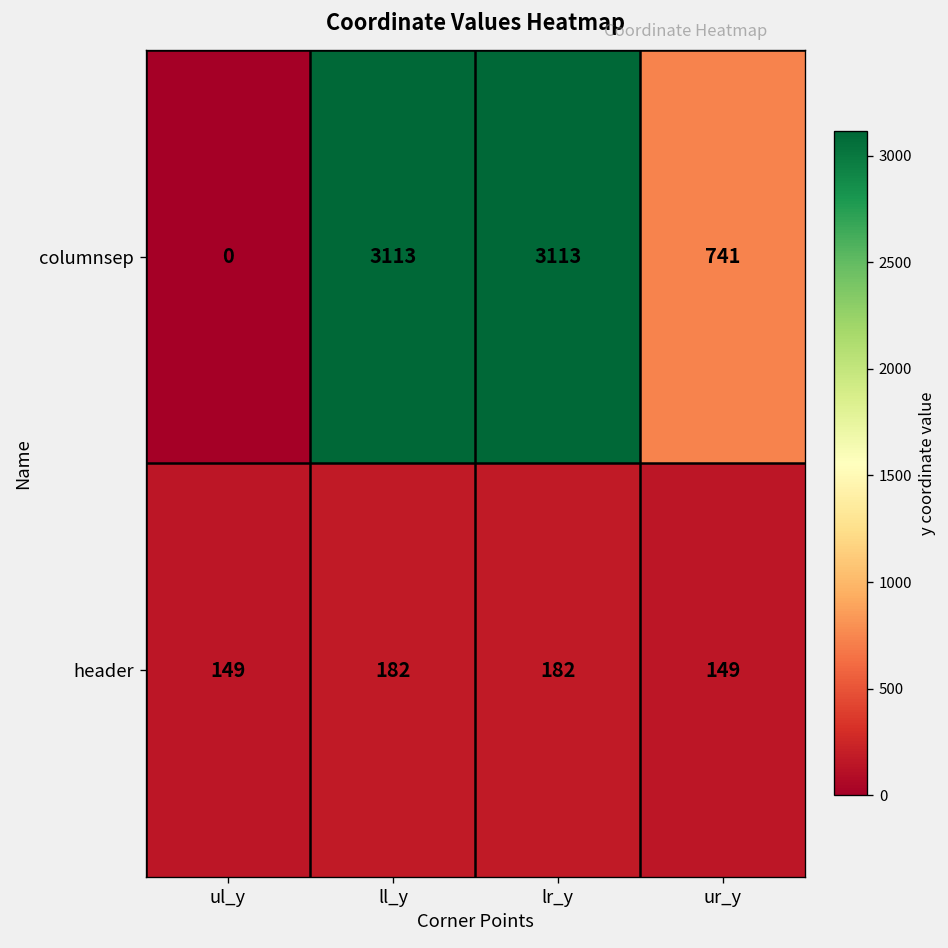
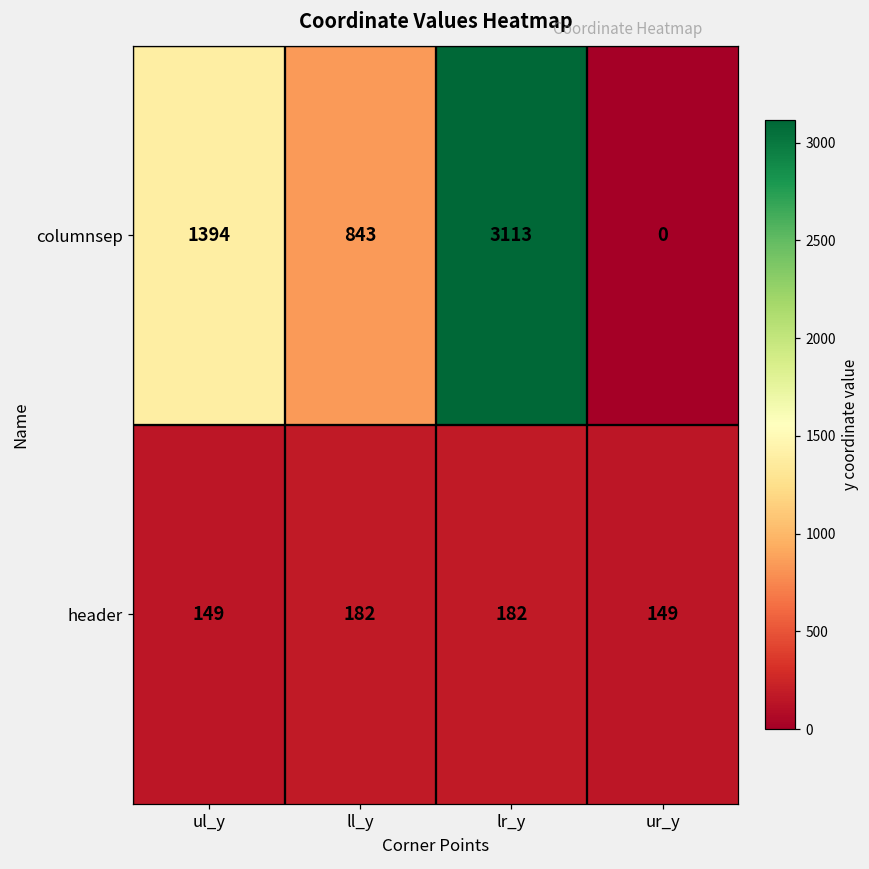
  {
    "columnsep": {
-     "ul_y": 0,
-     "ll_y": 3113,
+     "ul_y": 1394,
+     "ll_y": 843,
      "lr_y": 3113,
-     "ur_y": 741
+     "ur_y": 0
    },
    "header": {
      "ul_y": 149,
      "ll_y": 182,
      "lr_y": 182,
      "ur_y": 149
    }
  }
